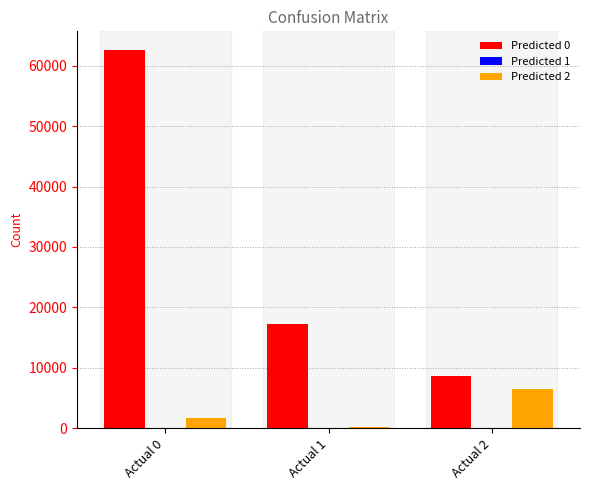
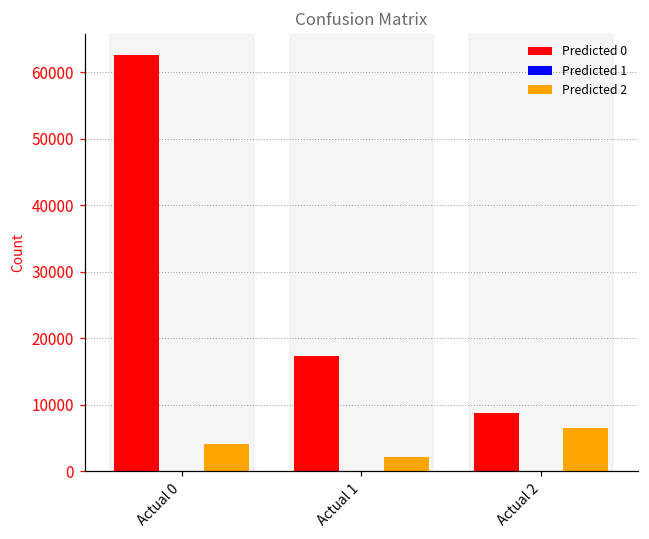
  {
    "Predicted 0": {
      "Actual 0": 63000,
      "Actual 1": 17000,
      "Actual 2": 9000
    },
    "Predicted 1": {
      "Actual 0": 0,
      "Actual 1": 0,
      "Actual 2": 0
    },
    "Predicted 2": {
-     "Actual 0": 2000,
-     "Actual 1": 0,
+     "Actual 0": 4000,
+     "Actual 1": 2000,
      "Actual 2": 6000
    }
  }
